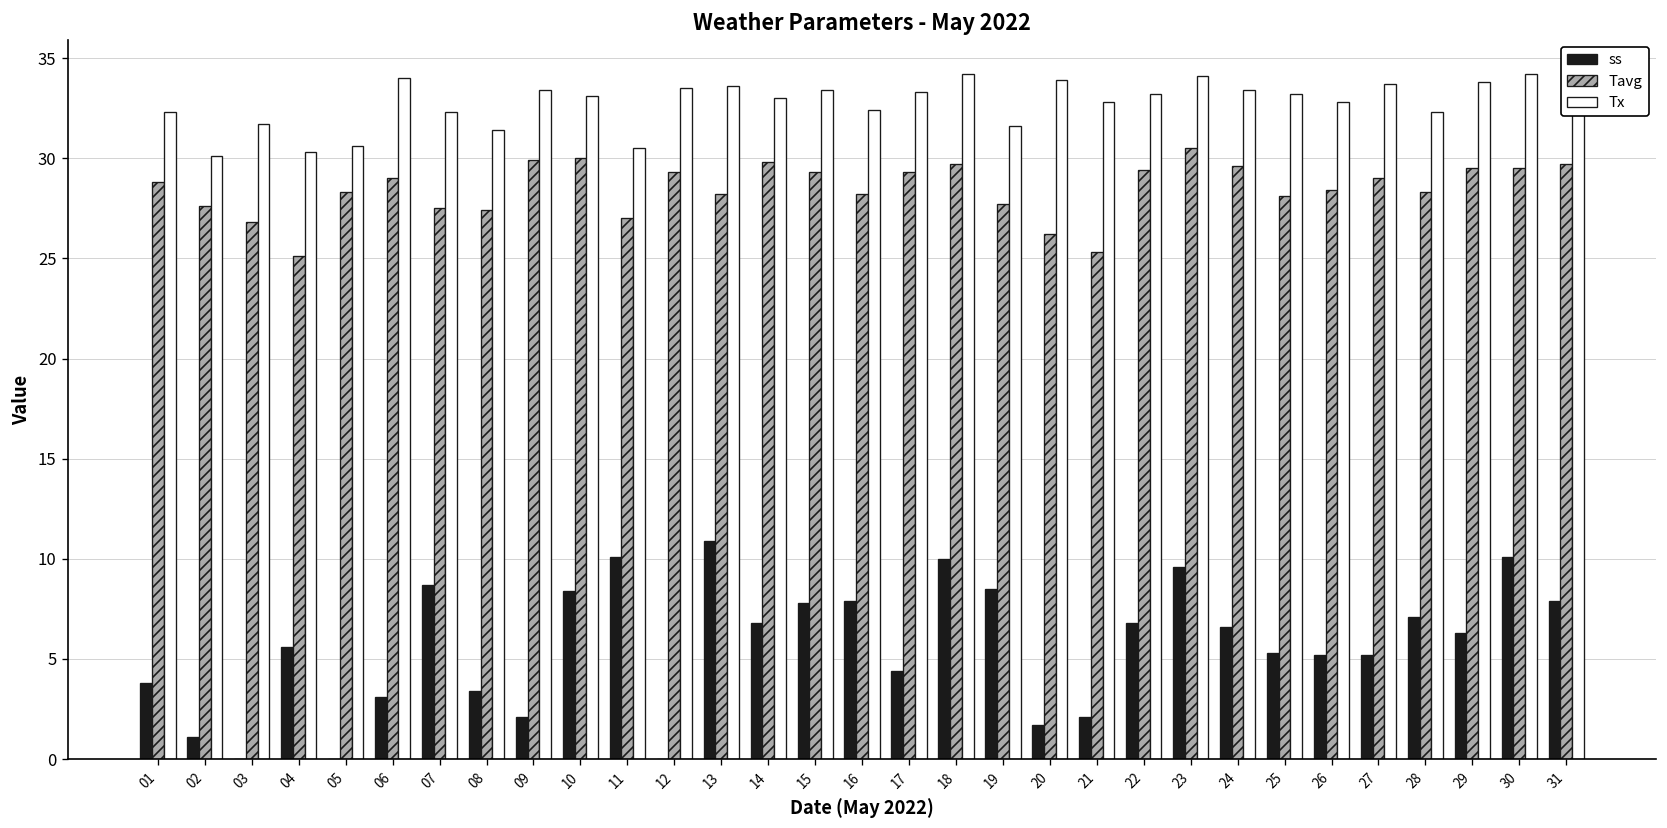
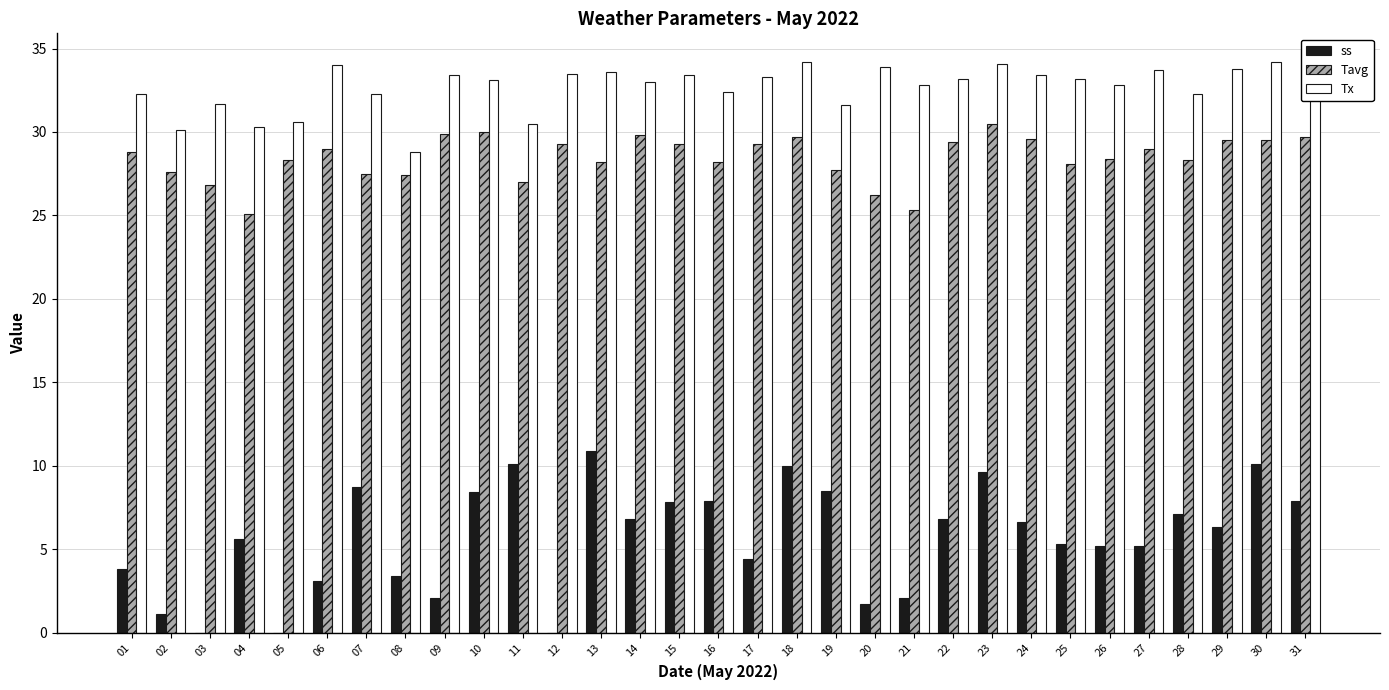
  {
    "ss": {
      "01": 3.8,
      "02": 1.1,
      "03": 0.0,
      "04": 5.6,
      "05": 0.0,
      "06": 3.1,
      "07": 8.7,
      "08": 3.4,
      "09": 2.1,
      "10": 8.4,
      "11": 10.1,
      "12": 0.0,
      "13": 10.9,
      "14": 6.8,
      "15": 7.8,
      "16": 7.9,
      "17": 4.4,
      "18": 10.0,
      "19": 8.5,
      "20": 1.7,
      "21": 2.1,
      "22": 6.8,
      "23": 9.6,
      "24": 6.6,
      "25": 5.3,
      "26": 5.2,
      "27": 5.2,
      "28": 7.1,
      "29": 6.3,
      "30": 10.1,
      "31": 7.9
    },
    "Tavg": {
      "01": 28.8,
      "02": 27.6,
      "03": 26.8,
      "04": 25.1,
      "05": 28.3,
      "06": 29.0,
      "07": 27.5,
      "08": 27.4,
      "09": 29.9,
      "10": 30.0,
      "11": 27.0,
      "12": 29.3,
      "13": 28.2,
      "14": 29.8,
      "15": 29.3,
      "16": 28.2,
      "17": 29.3,
      "18": 29.7,
      "19": 27.7,
      "20": 26.2,
      "21": 25.3,
      "22": 29.4,
      "23": 30.5,
      "24": 29.6,
      "25": 28.1,
      "26": 28.4,
      "27": 29.0,
      "28": 28.3,
      "29": 29.5,
      "30": 29.5,
      "31": 29.7
    },
    "Tx": {
      "01": 32.3,
      "02": 30.1,
      "03": 31.7,
      "04": 30.3,
      "05": 30.6,
      "06": 34.0,
      "07": 32.3,
-     "08": 31.4,
+     "08": 28.8,
      "09": 33.4,
      "10": 33.1,
      "11": 30.5,
      "12": 33.5,
      "13": 33.6,
      "14": 33.0,
      "15": 33.4,
      "16": 32.4,
      "17": 33.3,
      "18": 34.2,
      "19": 31.6,
      "20": 33.9,
      "21": 32.8,
      "22": 33.2,
      "23": 34.1,
      "24": 33.4,
      "25": 33.2,
      "26": 32.8,
      "27": 33.7,
      "28": 32.3,
      "29": 33.8,
      "30": 34.2
    }
  }
